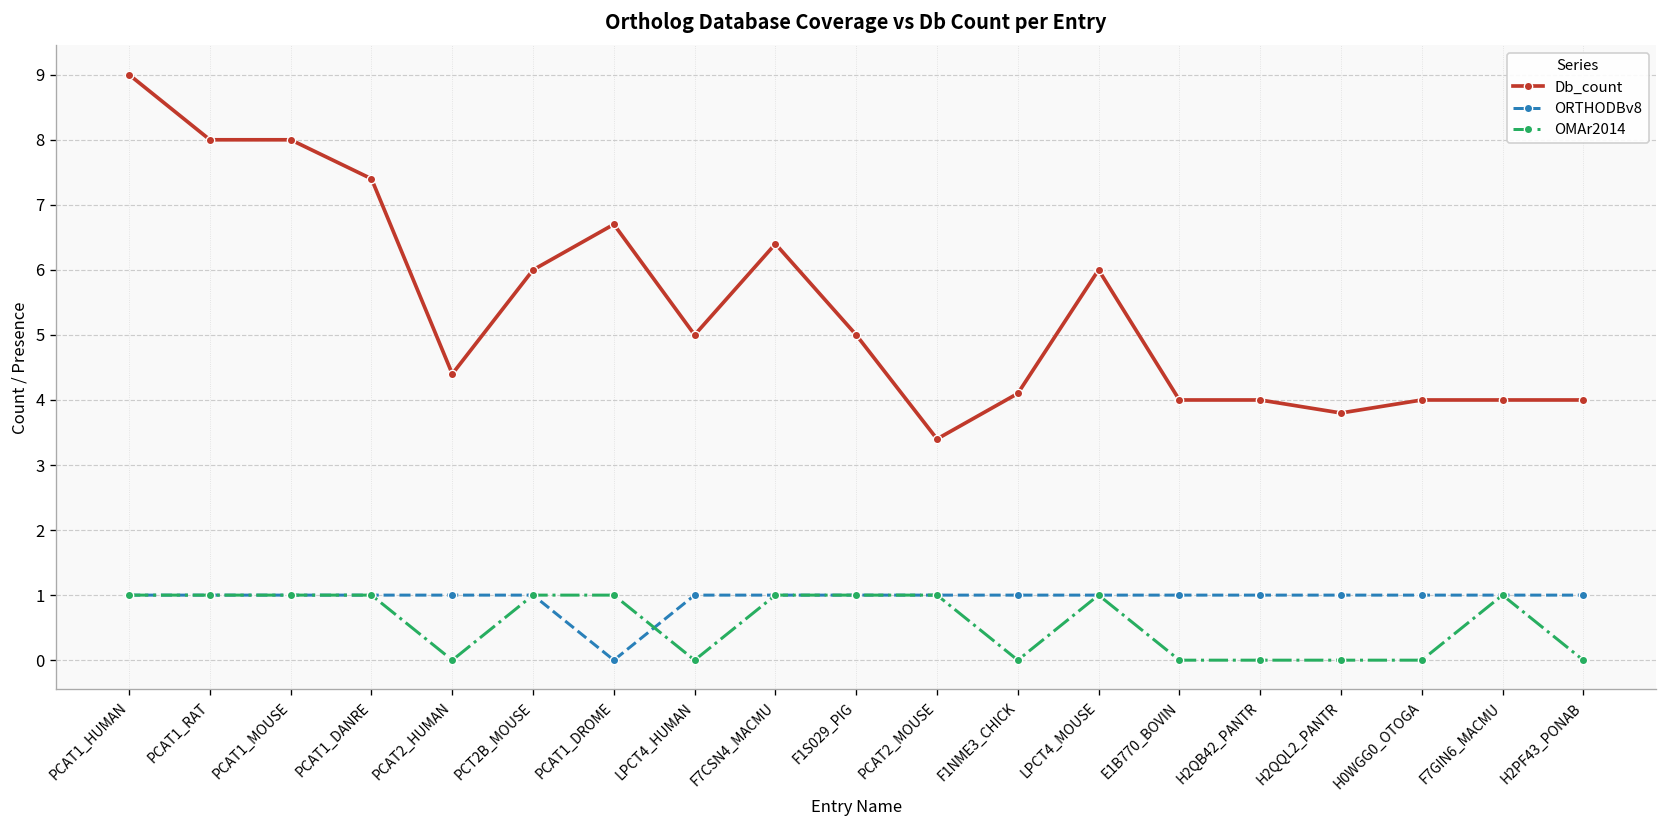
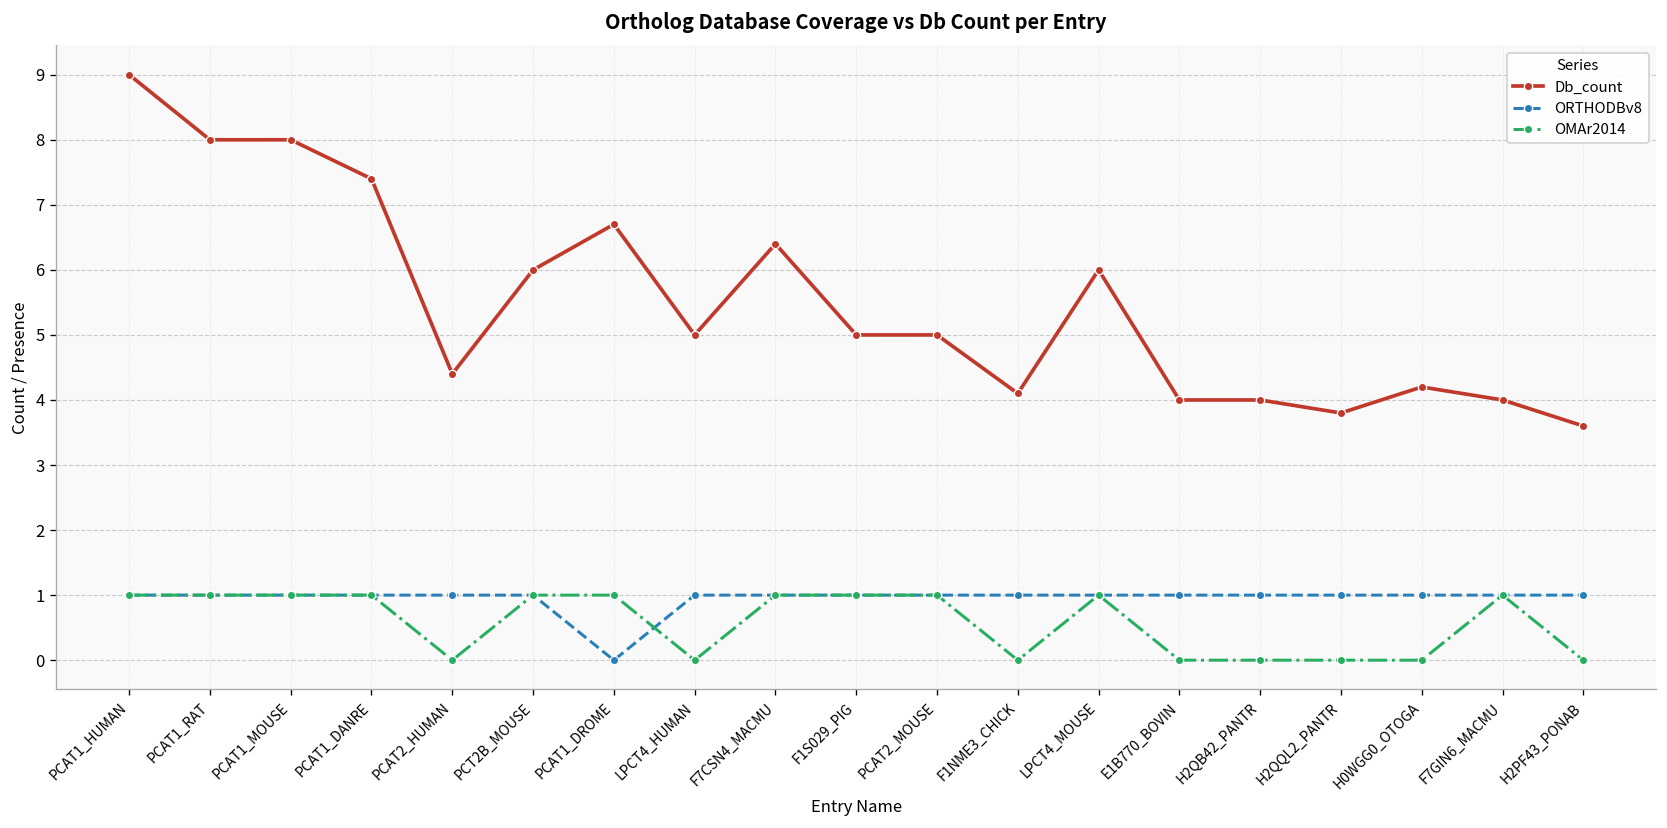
  {
    "Db_count": {
      "PCAT1_HUMAN": 9.0,
      "PCAT1_RAT": 8.0,
      "PCAT1_MOUSE": 8.0,
      "PCAT1_DANRE": 7.4,
      "PCAT2_HUMAN": 4.4,
      "PCT2B_MOUSE": 6.0,
      "PCAT1_DROME": 6.7,
      "LPCT4_HUMAN": 5.0,
      "F7CSN4_MACMU": 6.4,
      "F1S029_PIG": 5.0,
-     "PCAT2_MOUSE": 3.4,
+     "PCAT2_MOUSE": 5.0,
      "F1NME3_CHICK": 4.1,
      "LPCT4_MOUSE": 6.0,
      "E1B770_BOVIN": 4.0,
      "H2QB42_PANTR": 4.0,
      "H2QQL2_PANTR": 3.8,
-     "H0WGG0_OTOGA": 4.0,
+     "H0WGG0_OTOGA": 4.2,
      "F7GIN6_MACMU": 4.0,
-     "H2PF43_PONAB": 4.0
+     "H2PF43_PONAB": 3.6
    },
    "ORTHODBv8": {
      "PCAT2_HUMAN": 1.0,
      "PCAT1_DROME": 0.0,
      "LPCT4_HUMAN": 1.0,
      "F1NME3_CHICK": 1.0,
      "E1B770_BOVIN": 1.0,
      "H2QB42_PANTR": 1.0,
      "H2QQL2_PANTR": 1.0,
      "H0WGG0_OTOGA": 1.0,
      "H2PF43_PONAB": 1.0
    },
    "OMAr2014": {
      "PCAT2_HUMAN": 0.0,
      "PCAT1_DROME": 1.0,
      "LPCT4_HUMAN": 0.0,
      "F1NME3_CHICK": 0.0,
      "E1B770_BOVIN": 0.0,
      "H2QB42_PANTR": 0.0,
      "H2QQL2_PANTR": 0.0,
      "H0WGG0_OTOGA": 0.0,
      "H2PF43_PONAB": 0.0
    }
  }
